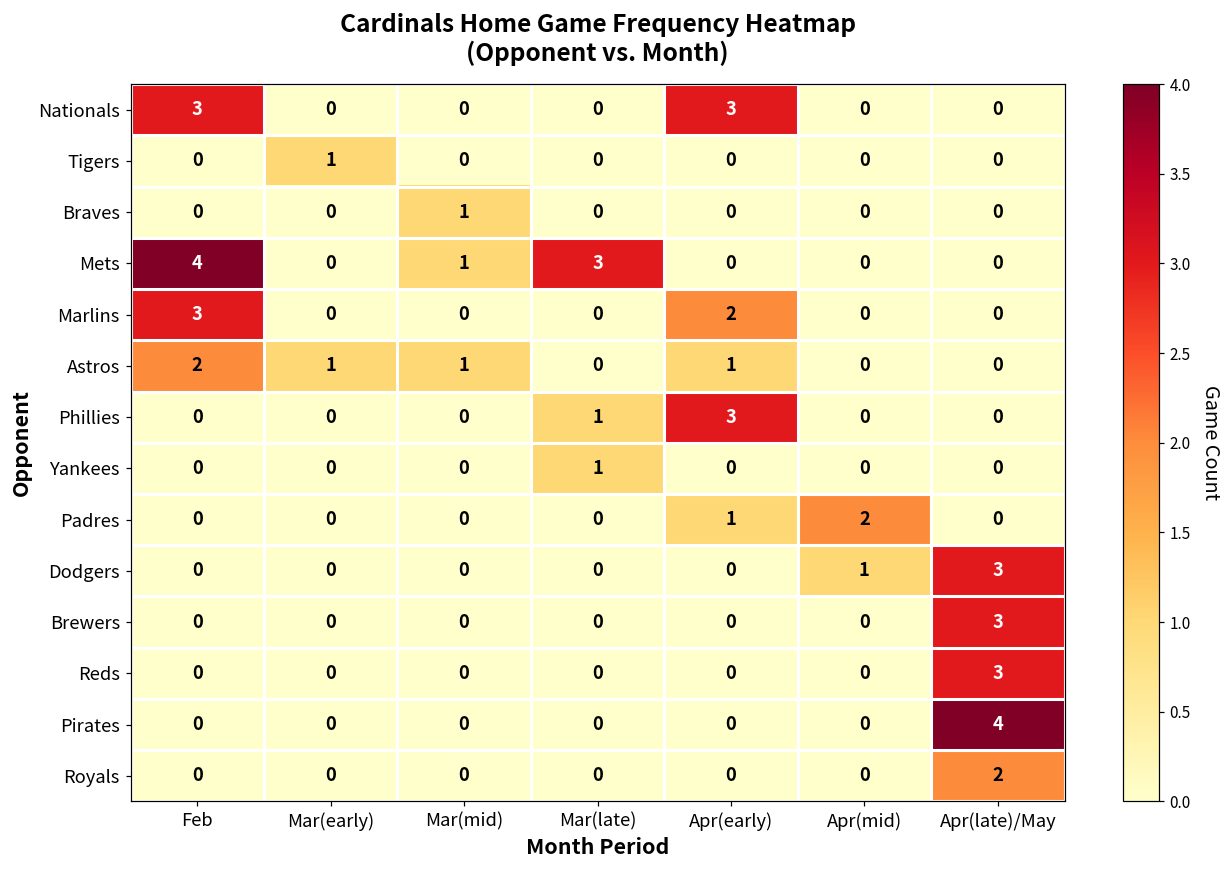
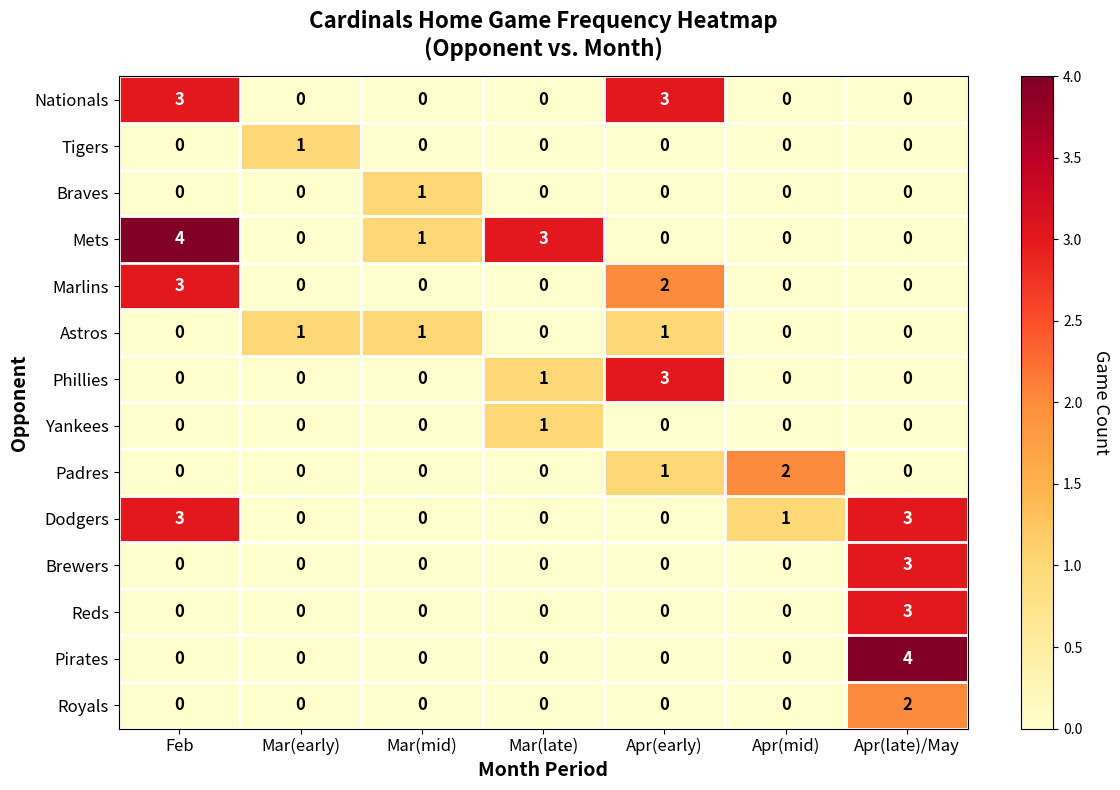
  {
    "Nationals": {
      "Feb": 3,
      "Mar(early)": 0,
      "Mar(mid)": 0,
      "Mar(late)": 0,
      "Apr(early)": 3,
      "Apr(mid)": 0,
      "Apr(late)/May": 0
    },
    "Tigers": {
      "Feb": 0,
      "Mar(early)": 1,
      "Mar(mid)": 0,
      "Mar(late)": 0,
      "Apr(early)": 0,
      "Apr(mid)": 0,
      "Apr(late)/May": 0
    },
    "Braves": {
      "Feb": 0,
      "Mar(early)": 0,
      "Mar(mid)": 1,
      "Mar(late)": 0,
      "Apr(early)": 0,
      "Apr(mid)": 0,
      "Apr(late)/May": 0
    },
    "Mets": {
      "Feb": 4,
      "Mar(early)": 0,
      "Mar(mid)": 1,
      "Mar(late)": 3,
      "Apr(early)": 0,
      "Apr(mid)": 0,
      "Apr(late)/May": 0
    },
    "Marlins": {
      "Feb": 3,
      "Mar(early)": 0,
      "Mar(mid)": 0,
      "Mar(late)": 0,
      "Apr(early)": 2,
      "Apr(mid)": 0,
      "Apr(late)/May": 0
    },
    "Astros": {
-     "Feb": 2,
+     "Feb": 0,
      "Mar(early)": 1,
      "Mar(mid)": 1,
      "Mar(late)": 0,
      "Apr(early)": 1,
      "Apr(mid)": 0,
      "Apr(late)/May": 0
    },
    "Phillies": {
      "Feb": 0,
      "Mar(early)": 0,
      "Mar(mid)": 0,
      "Mar(late)": 1,
      "Apr(early)": 3,
      "Apr(mid)": 0,
      "Apr(late)/May": 0
    },
    "Yankees": {
      "Feb": 0,
      "Mar(early)": 0,
      "Mar(mid)": 0,
      "Mar(late)": 1,
      "Apr(early)": 0,
      "Apr(mid)": 0,
      "Apr(late)/May": 0
    },
    "Padres": {
      "Feb": 0,
      "Mar(early)": 0,
      "Mar(mid)": 0,
      "Mar(late)": 0,
      "Apr(early)": 1,
      "Apr(mid)": 2,
      "Apr(late)/May": 0
    },
    "Dodgers": {
-     "Feb": 0,
+     "Feb": 3,
      "Mar(early)": 0,
      "Mar(mid)": 0,
      "Mar(late)": 0,
      "Apr(early)": 0,
      "Apr(mid)": 1,
      "Apr(late)/May": 3
    },
    "Brewers": {
      "Feb": 0,
      "Mar(early)": 0,
      "Mar(mid)": 0,
      "Mar(late)": 0,
      "Apr(early)": 0,
      "Apr(mid)": 0,
      "Apr(late)/May": 3
    },
    "Reds": {
      "Feb": 0,
      "Mar(early)": 0,
      "Mar(mid)": 0,
      "Mar(late)": 0,
      "Apr(early)": 0,
      "Apr(mid)": 0,
      "Apr(late)/May": 3
    },
    "Pirates": {
      "Feb": 0,
      "Mar(early)": 0,
      "Mar(mid)": 0,
      "Mar(late)": 0,
      "Apr(early)": 0,
      "Apr(mid)": 0,
      "Apr(late)/May": 4
    },
    "Royals": {
      "Feb": 0,
      "Mar(early)": 0,
      "Mar(mid)": 0,
      "Mar(late)": 0,
      "Apr(early)": 0,
      "Apr(mid)": 0,
      "Apr(late)/May": 2
    }
  }
